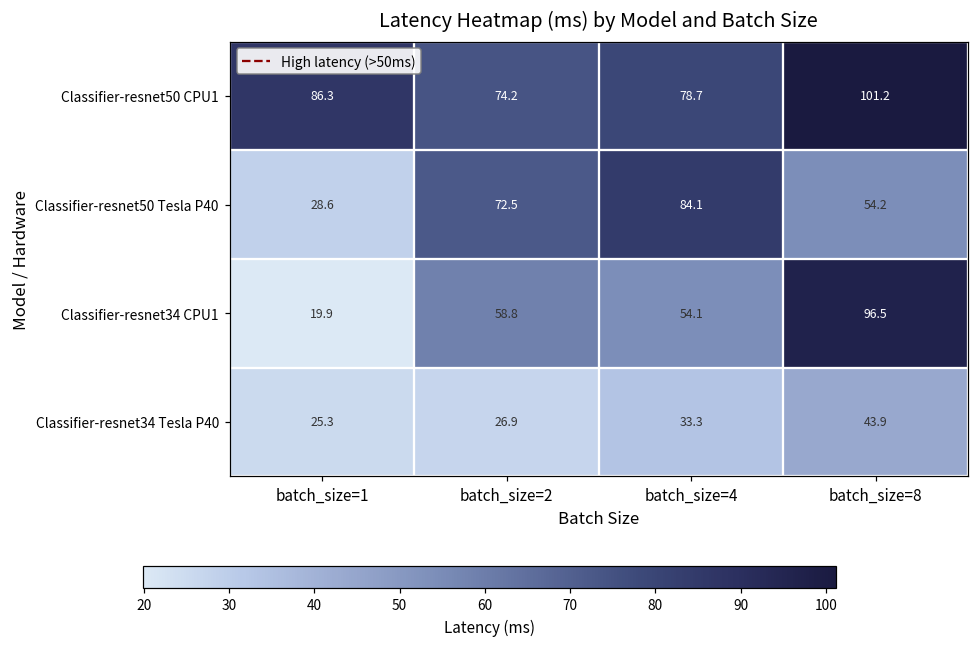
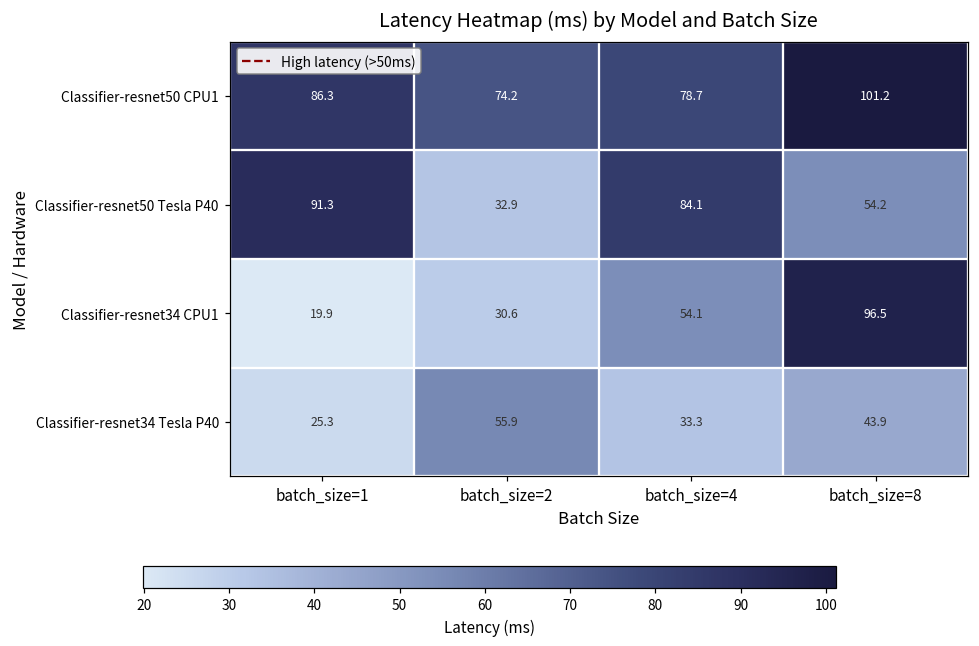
  {
    "Classifier-resnet50 CPU1": {
      "batch_size=1": 86.3,
      "batch_size=2": 74.2,
      "batch_size=4": 78.7,
      "batch_size=8": 101.2
    },
    "Classifier-resnet50 Tesla P40": {
-     "batch_size=1": 28.6,
-     "batch_size=2": 72.5,
+     "batch_size=1": 91.3,
+     "batch_size=2": 32.9,
      "batch_size=4": 84.1,
      "batch_size=8": 54.2
    },
    "Classifier-resnet34 CPU1": {
      "batch_size=1": 19.9,
-     "batch_size=2": 58.8,
+     "batch_size=2": 30.6,
      "batch_size=4": 54.1,
      "batch_size=8": 96.5
    },
    "Classifier-resnet34 Tesla P40": {
      "batch_size=1": 25.3,
-     "batch_size=2": 26.9,
+     "batch_size=2": 55.9,
      "batch_size=4": 33.3,
      "batch_size=8": 43.9
    }
  }
